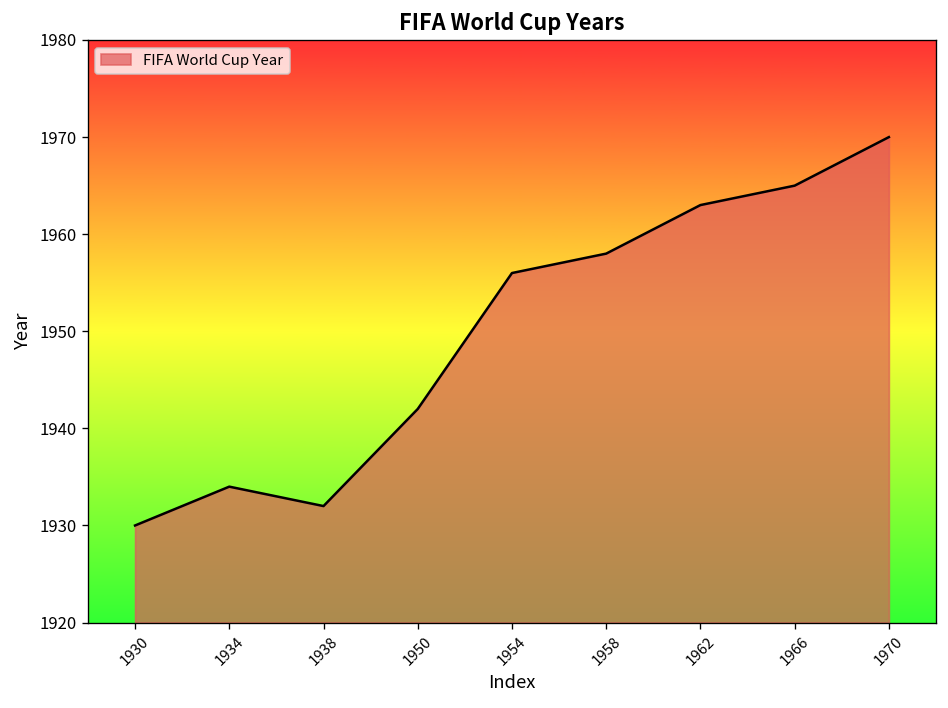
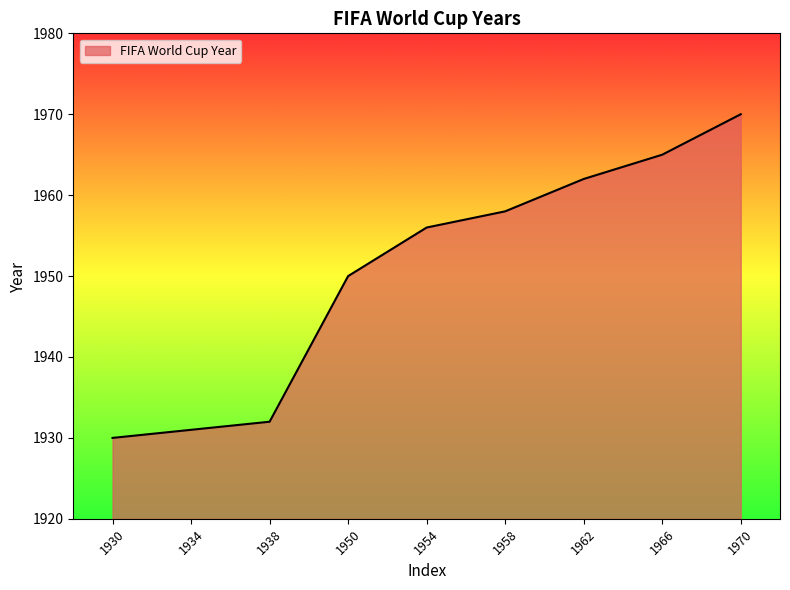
  {
    "1930": 1930,
-   "1934": 1934,
+   "1934": 1931,
    "1938": 1932,
-   "1950": 1942,
+   "1950": 1950,
    "1954": 1956,
    "1958": 1958,
-   "1962": 1963,
+   "1962": 1962,
    "1966": 1965,
    "1970": 1970
  }
